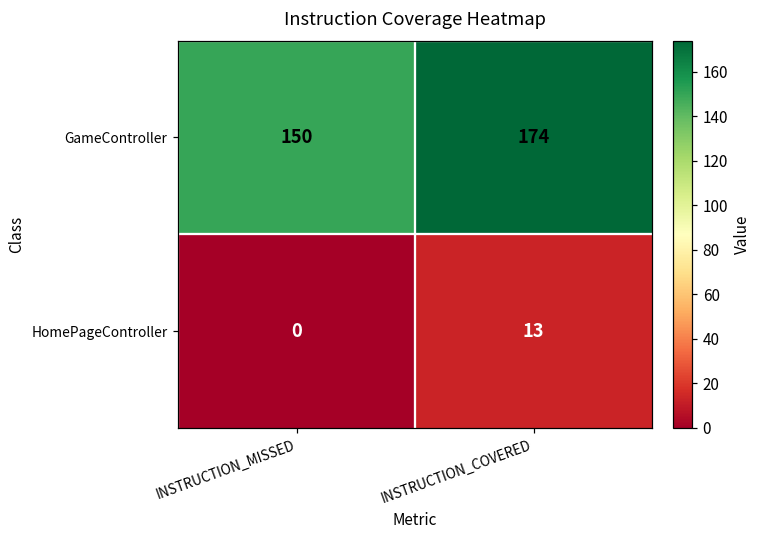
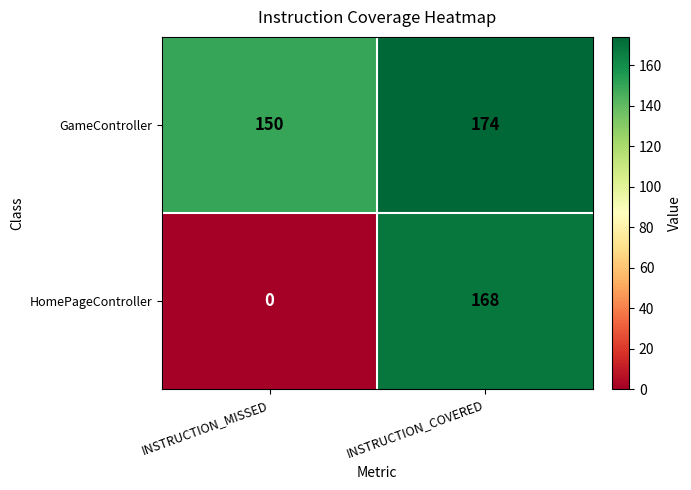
  {
    "GameController": {
      "INSTRUCTION_MISSED": 150,
      "INSTRUCTION_COVERED": 174
    },
    "HomePageController": {
      "INSTRUCTION_MISSED": 0,
-     "INSTRUCTION_COVERED": 13
+     "INSTRUCTION_COVERED": 168
    }
  }
